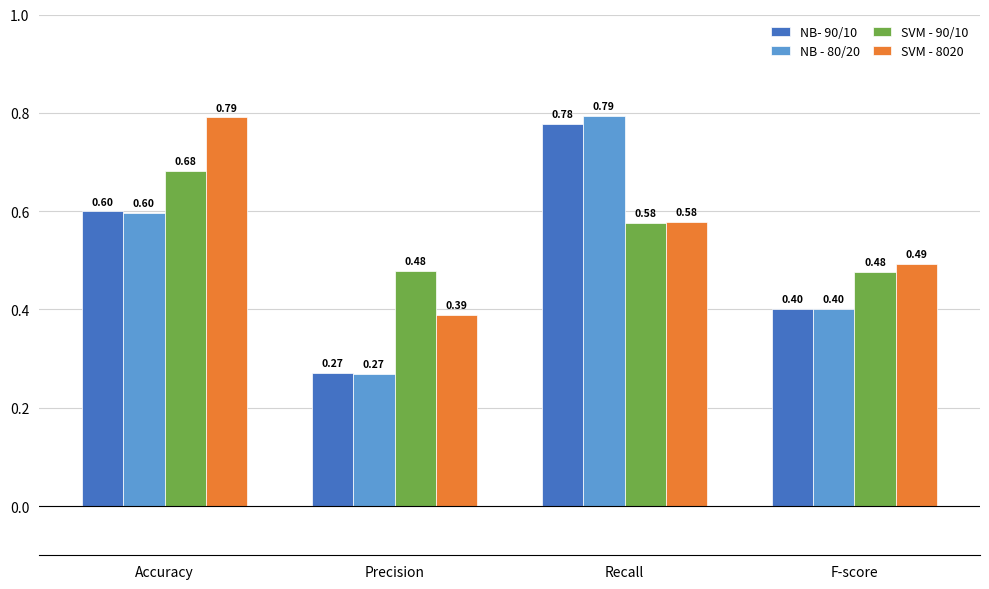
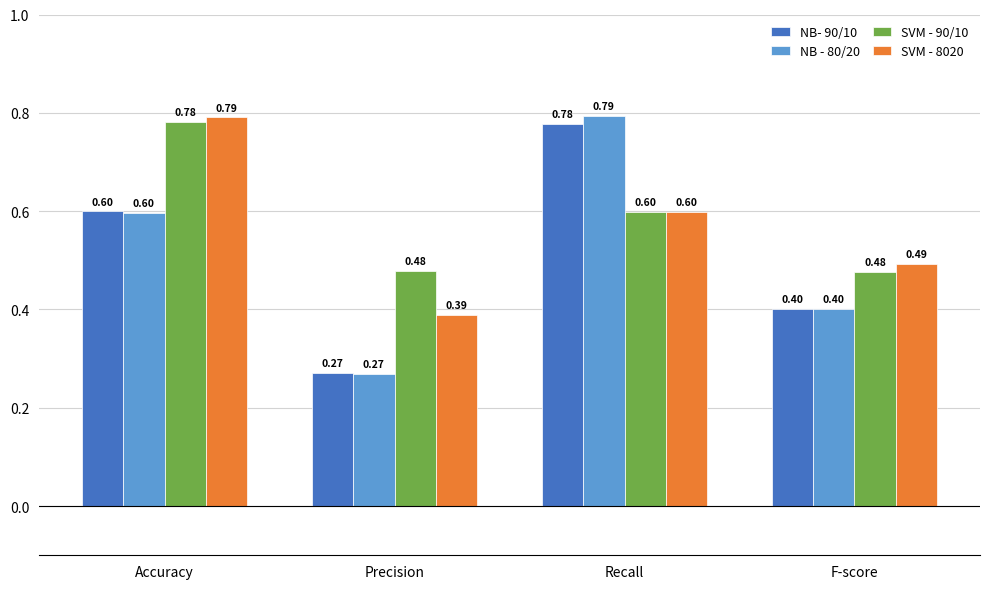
  {
    "SVM - 90/10": {
-     "Accuracy": 0.68,
+     "Accuracy": 0.78,
      "Precision": 0.48,
-     "Recall": 0.58,
+     "Recall": 0.60,
      "F-score": 0.48
    },
    "SVM - 8020": {
      "Accuracy": 0.79,
      "Precision": 0.39,
-     "Recall": 0.58,
+     "Recall": 0.60,
      "F-score": 0.49
    }
  }
